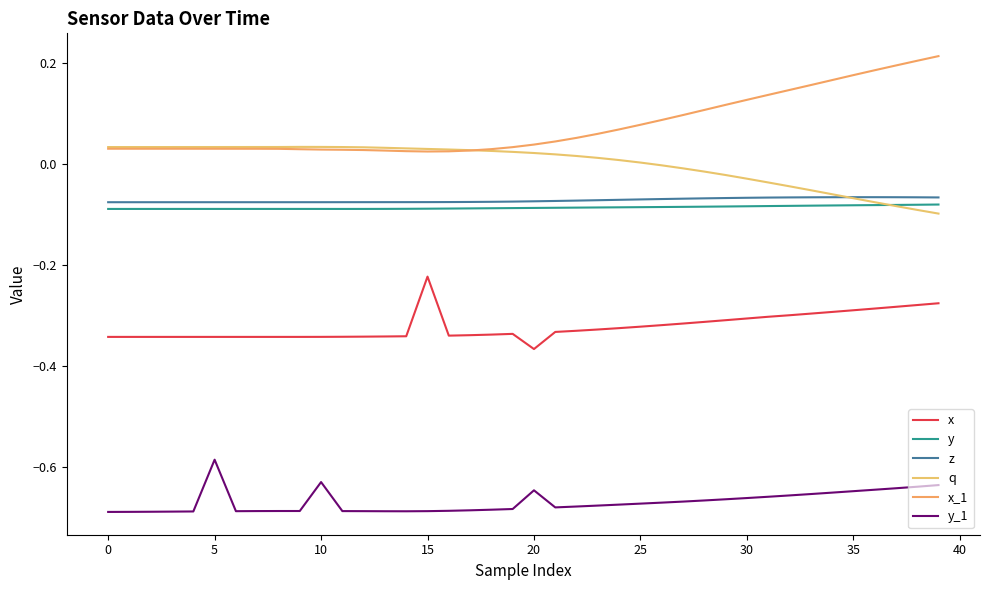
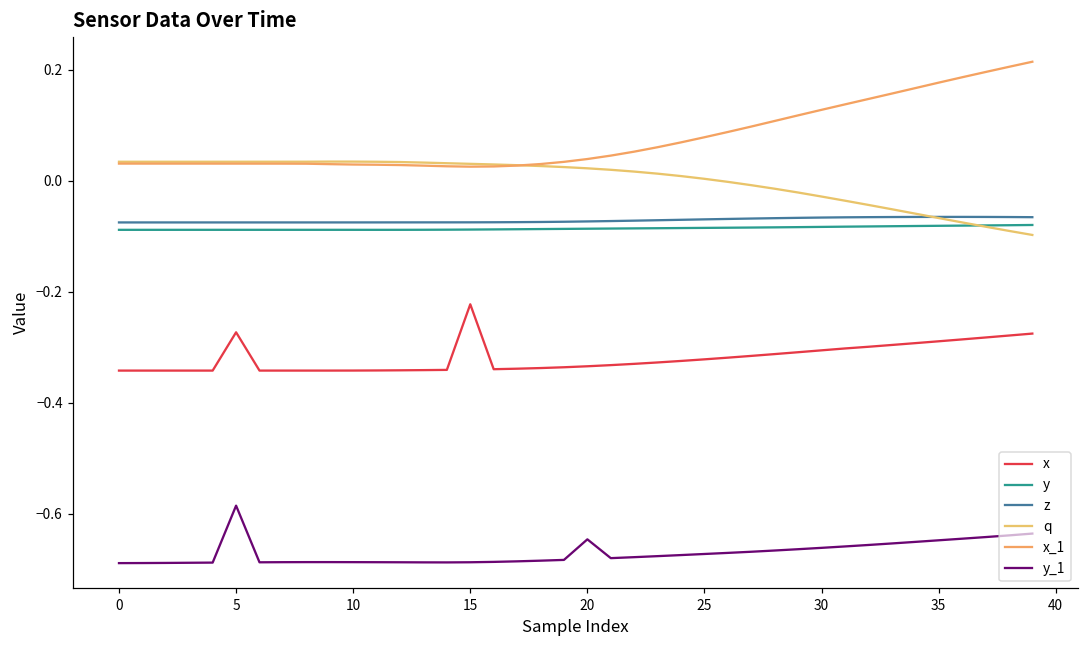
  {
    "x": {
      "0": -0.34,
-     "5": -0.34,
+     "5": -0.27,
      "10": -0.34,
      "15": -0.22,
-     "20": -0.37,
+     "20": -0.33,
      "25": -0.32,
      "30": -0.31,
      "35": -0.29
    },
    "y_1": {
      "0": -0.69,
      "5": -0.59,
-     "10": -0.63,
+     "10": -0.69,
      "15": -0.69,
      "20": -0.65,
      "25": -0.67,
      "30": -0.66,
      "35": -0.65
    }
  }
